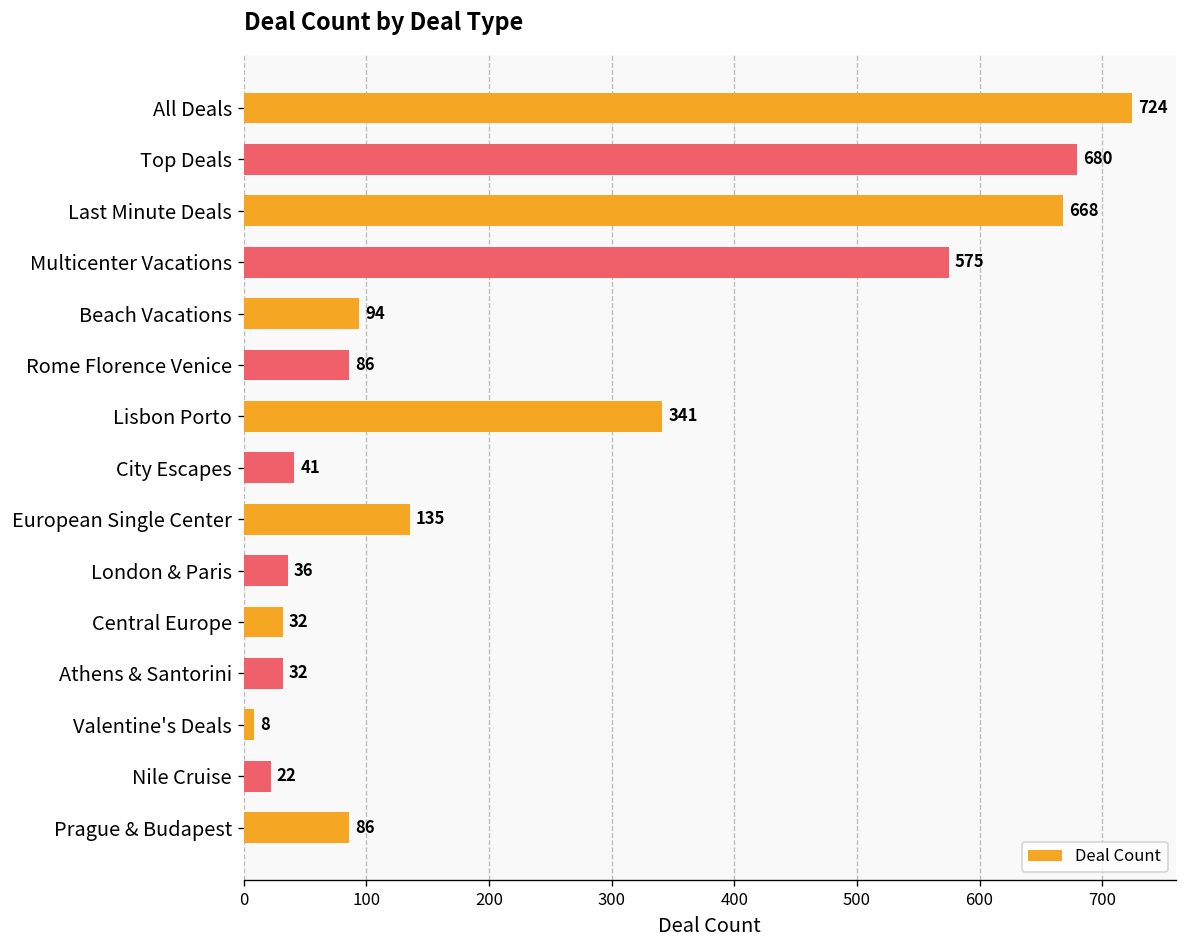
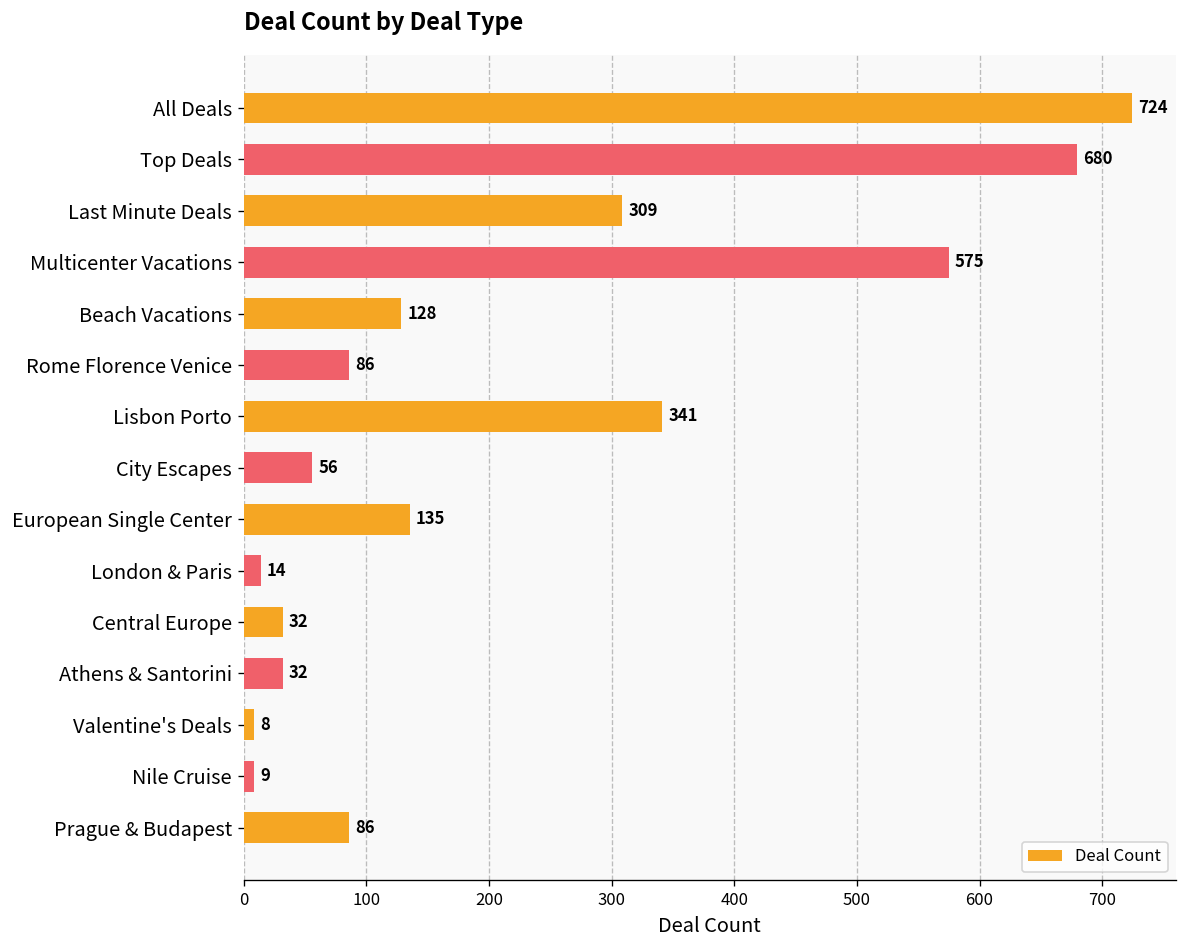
  {
    "All Deals": 724,
    "Top Deals": 680,
-   "Last Minute Deals": 668,
+   "Last Minute Deals": 309,
    "Multicenter Vacations": 575,
-   "Beach Vacations": 94,
+   "Beach Vacations": 128,
    "Rome Florence Venice": 86,
    "Lisbon Porto": 341,
-   "City Escapes": 41,
+   "City Escapes": 56,
    "European Single Center": 135,
-   "London & Paris": 36,
+   "London & Paris": 14,
    "Central Europe": 32,
    "Athens & Santorini": 32,
    "Valentine's Deals": 8,
-   "Nile Cruise": 22,
+   "Nile Cruise": 9,
    "Prague & Budapest": 86
  }
